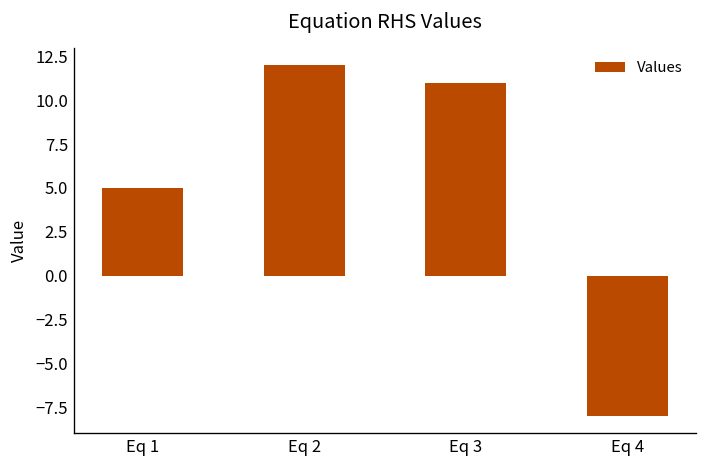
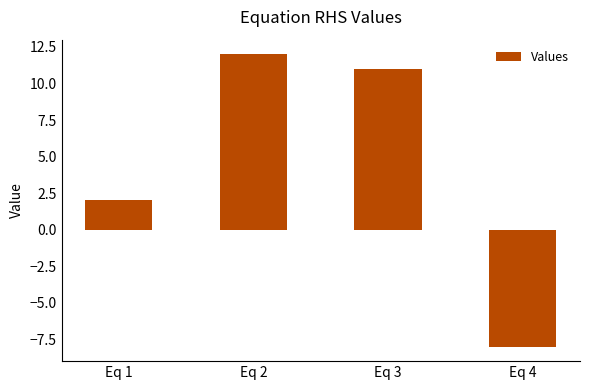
  {
-   "Eq 1": 5,
+   "Eq 1": 2,
    "Eq 2": 12,
    "Eq 3": 11,
    "Eq 4": -8
  }
